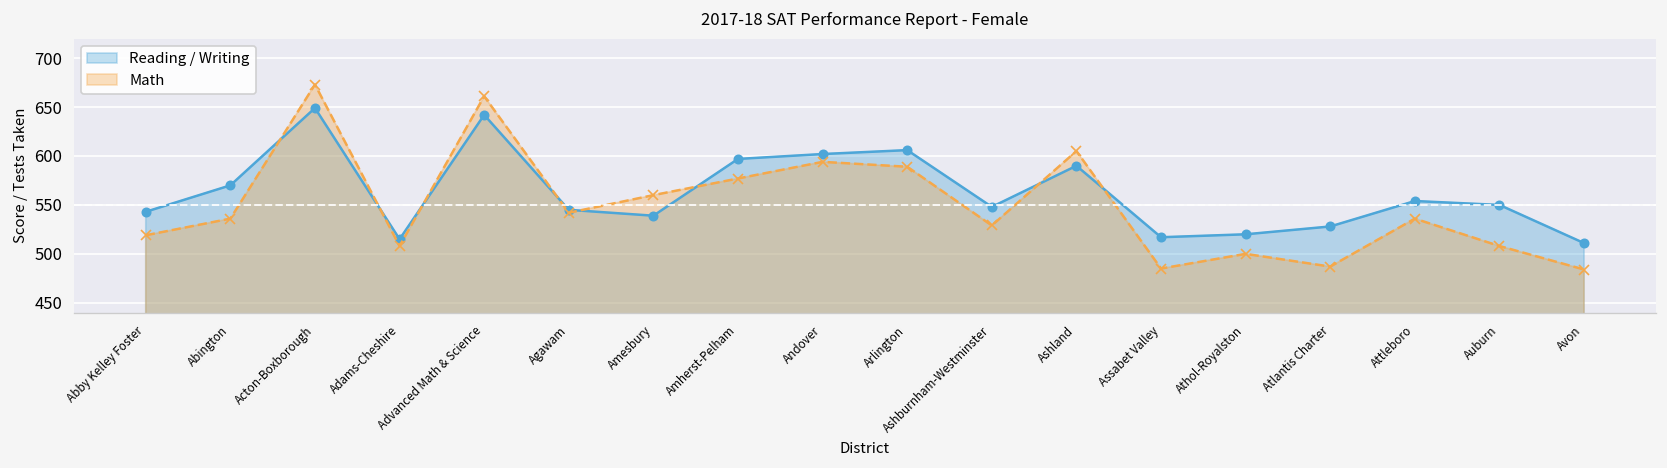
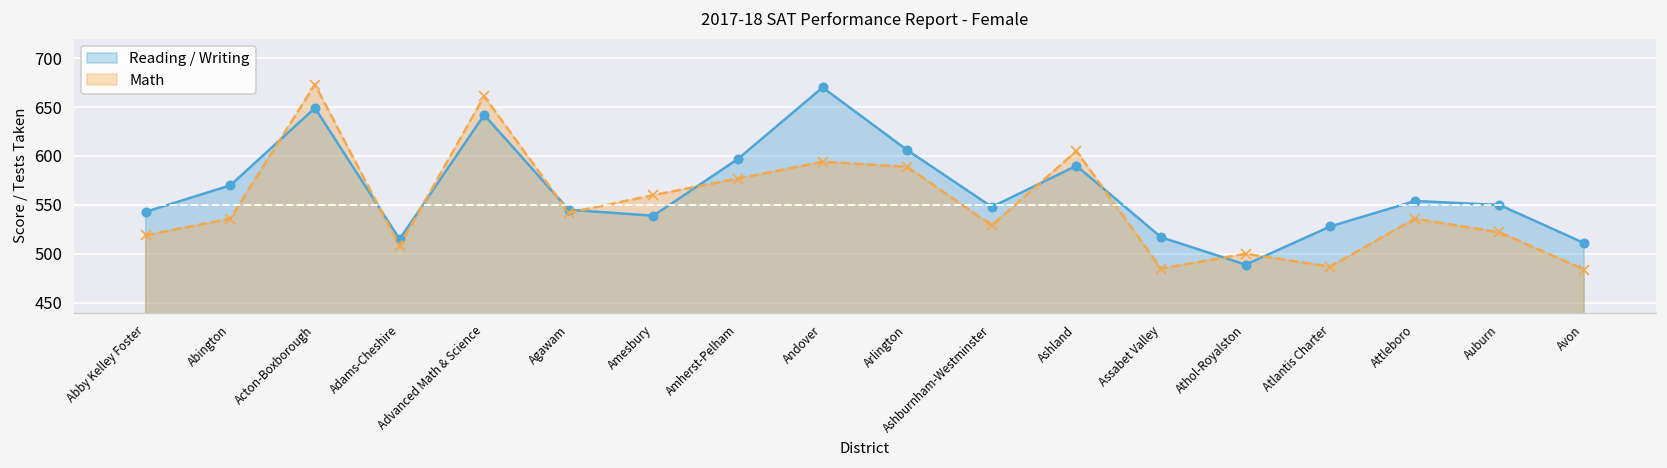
  {
    "Reading / Writing": {
      "Abby Kelley Foster": 540,
      "Abington": 570,
      "Acton-Boxborough": 650,
      "Adams-Cheshire": 520,
      "Advanced Math & Science": 640,
      "Amesbury": 540,
      "Amherst-Pelham": 600,
-     "Andover": 600,
+     "Andover": 670,
      "Arlington": 610,
      "Ashburnham-Westminster": 550,
      "Ashland": 590,
      "Assabet Valley": 520,
-     "Athol-Royalston": 520,
+     "Athol-Royalston": 490,
      "Atlantis Charter": 530,
      "Attleboro": 550,
      "Auburn": 550,
      "Avon": 510
    },
    "Math": {
      "Abby Kelley Foster": 520,
      "Abington": 540,
      "Acton-Boxborough": 670,
      "Adams-Cheshire": 510,
      "Advanced Math & Science": 660,
      "Amesbury": 560,
      "Amherst-Pelham": 580,
      "Andover": 590,
      "Arlington": 590,
      "Ashburnham-Westminster": 530,
      "Ashland": 610,
      "Assabet Valley": 490,
      "Athol-Royalston": 500,
      "Atlantis Charter": 490,
      "Attleboro": 540,
-     "Auburn": 510,
+     "Auburn": 520,
      "Avon": 480
    }
  }
